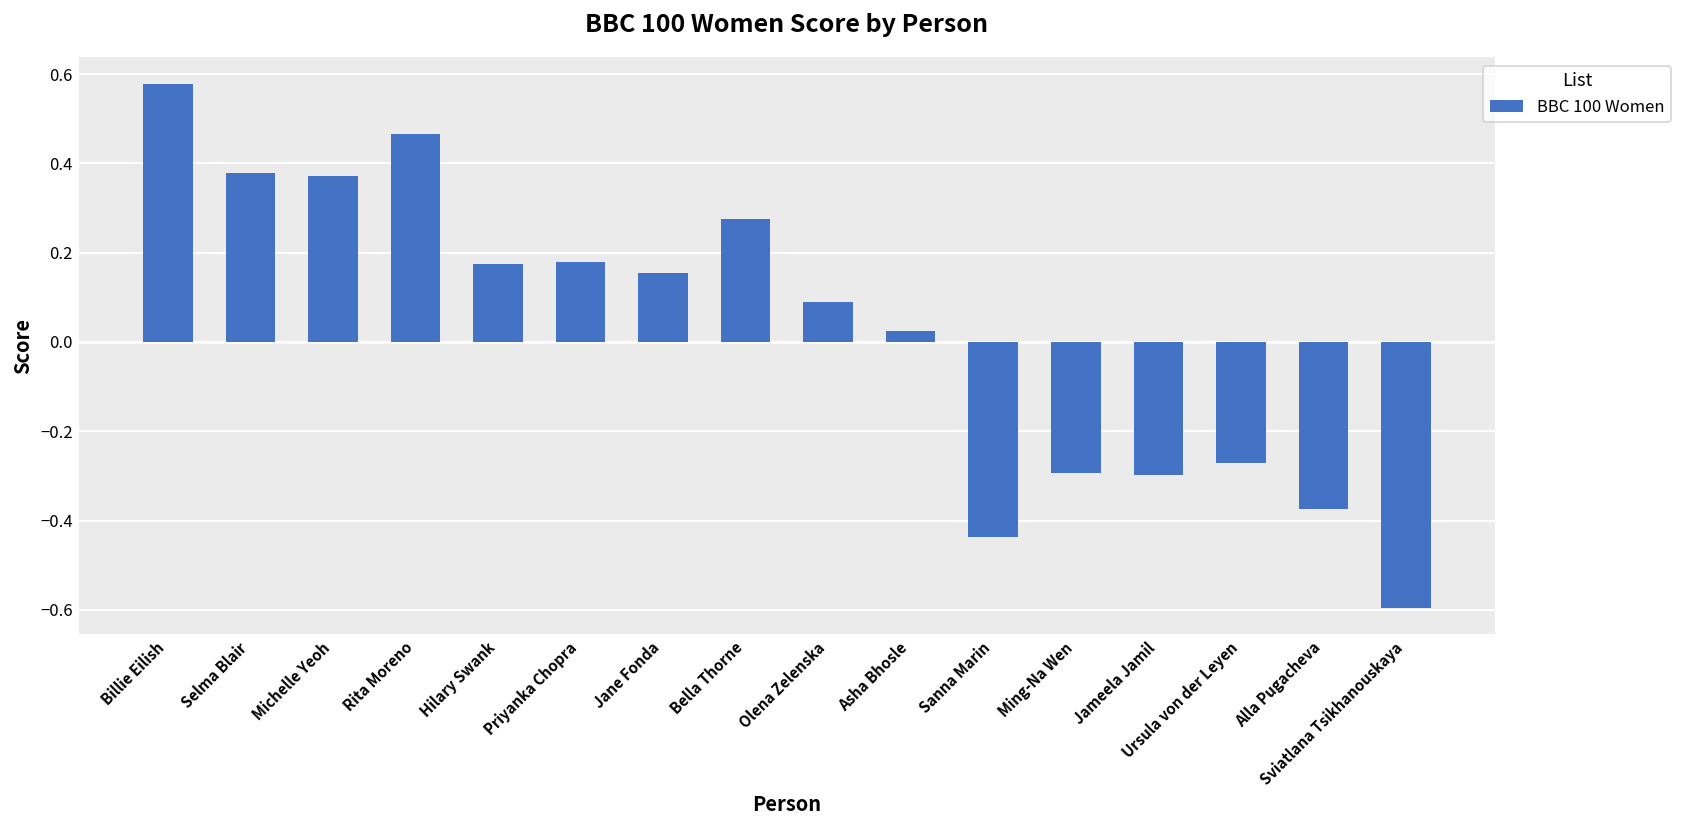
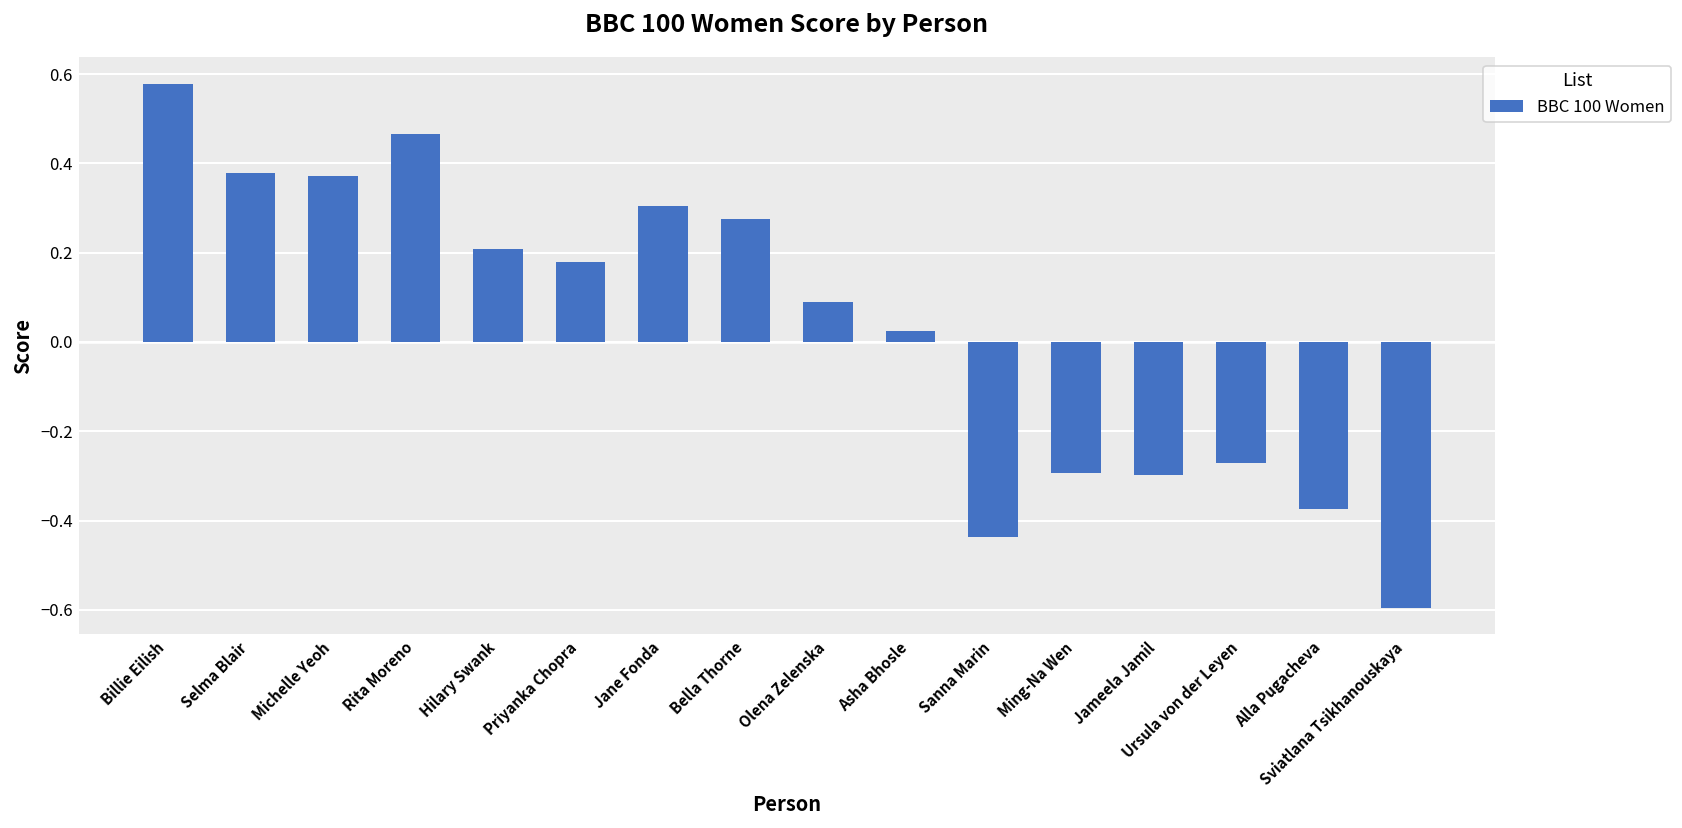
  {
    "Billie Eilish": 0.58,
    "Selma Blair": 0.38,
    "Michelle Yeoh": 0.37,
    "Rita Moreno": 0.47,
-   "Hilary Swank": 0.17,
+   "Hilary Swank": 0.21,
    "Priyanka Chopra": 0.18,
-   "Jane Fonda": 0.15,
+   "Jane Fonda": 0.30,
    "Bella Thorne": 0.28,
    "Olena Zelenska": 0.09,
    "Asha Bhosle": 0.02,
    "Sanna Marin": -0.44,
    "Ming-Na Wen": -0.29,
    "Jameela Jamil": -0.30,
    "Ursula von der Leyen": -0.27,
    "Alla Pugacheva": -0.38,
    "Sviatlana Tsikhanouskaya": -0.60
  }
